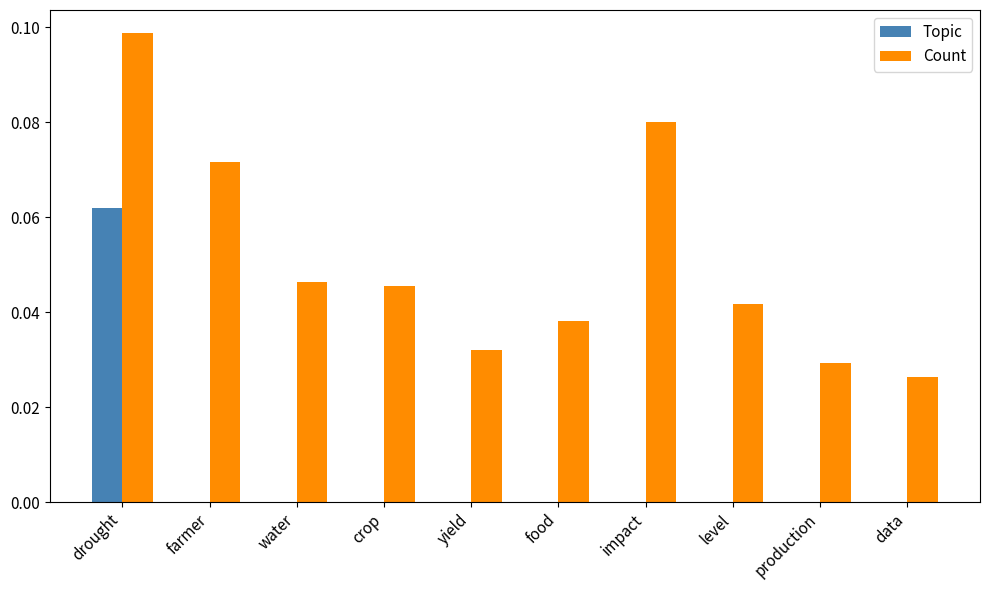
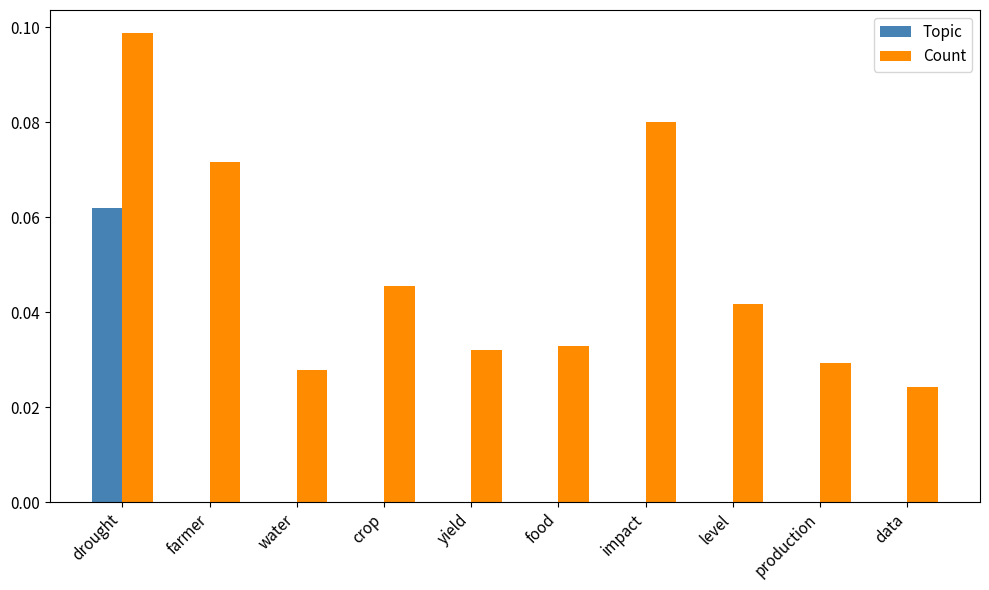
  {
    "Topic": {
      "drought": 0.062,
      "farmer": 0.000,
      "water": 0.000,
      "crop": 0.000,
      "yield": 0.000,
      "food": 0.000,
      "impact": 0.000,
      "level": 0.000,
      "production": 0.000,
      "data": 0.000
    },
    "Count": {
      "drought": 0.099,
      "farmer": 0.072,
-     "water": 0.046,
+     "water": 0.028,
      "crop": 0.045,
      "yield": 0.032,
-     "food": 0.038,
+     "food": 0.033,
      "impact": 0.080,
      "level": 0.042,
      "production": 0.029,
-     "data": 0.026
+     "data": 0.024
    }
  }
